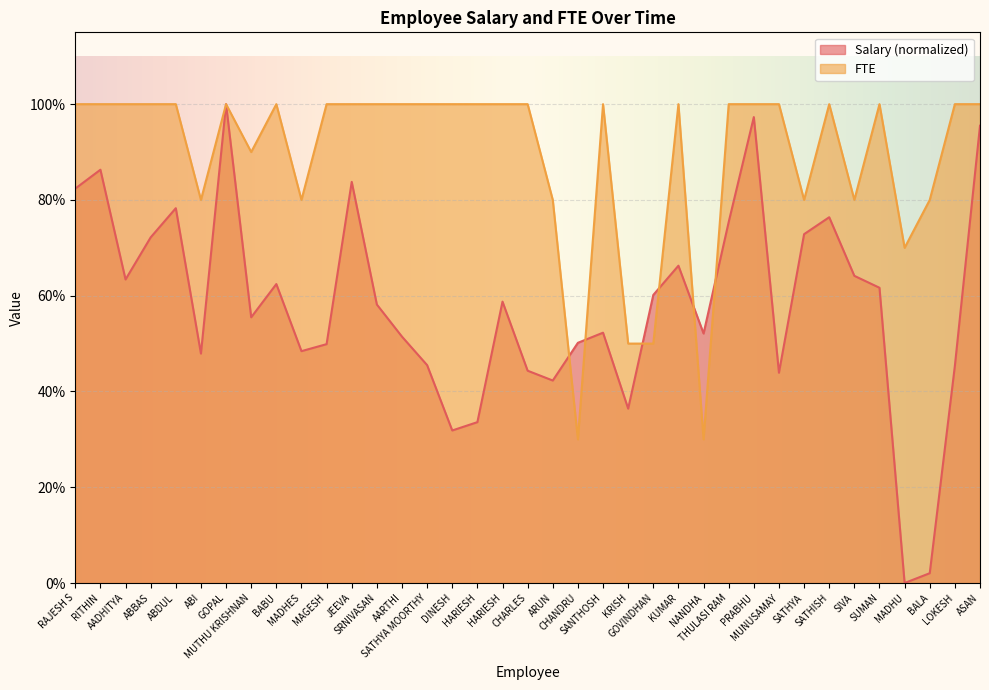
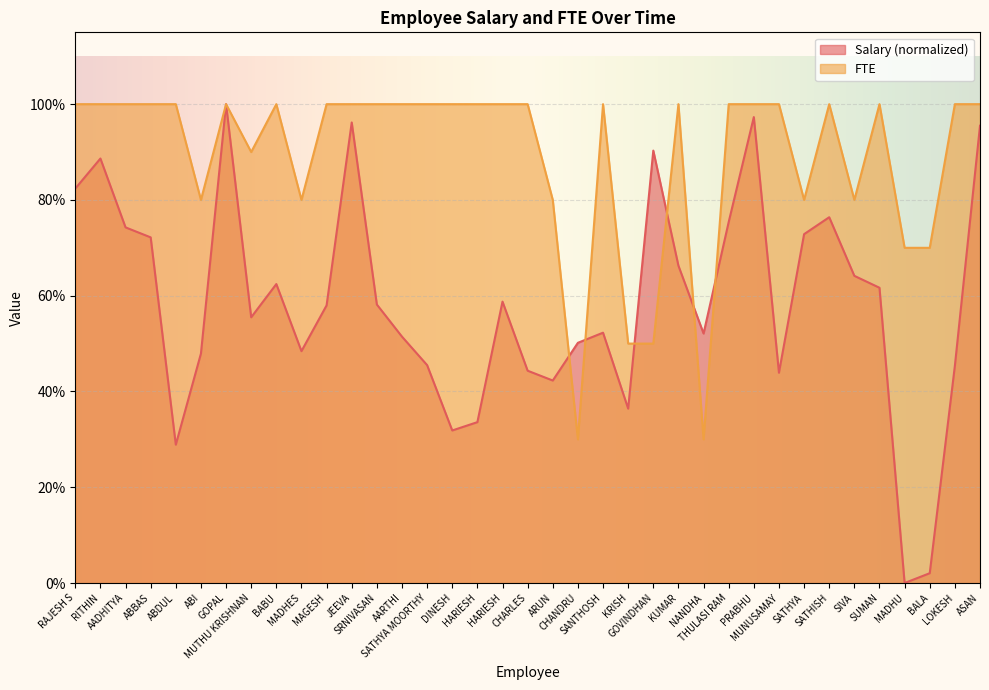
  {
    "Salary (normalized)": {
      "RAJESH S": "82%",
-     "RITHIN": "86%",
-     "AADHITYA": "63%",
+     "RITHIN": "89%",
+     "AADHITYA": "74%",
      "ABBAS": "72%",
-     "ABDUL": "78%",
+     "ABDUL": "29%",
      "ABI": "48%",
      "MUTHU KRISHNAN": "55%",
      "BABU": "62%",
      "MADHES": "48%",
-     "MAGESH": "50%",
-     "JEEVA": "84%",
+     "MAGESH": "58%",
+     "JEEVA": "96%",
      "SRNIVASAN": "58%",
      "AARTHI": "51%",
      "SATHYA MOORTHY": "46%",
      "DINESH": "32%",
      "CHARLES": "44%",
      "ARUN": "42%",
      "CHANDRU": "50%",
      "SANTHOSH": "52%",
      "KRISH": "36%",
-     "GOVINDHAN": "60%",
+     "GOVINDHAN": "90%",
      "KUMAR": "66%",
      "NANDHA": "52%",
      "THULASI RAM": "75%",
      "PRABHU": "97%",
      "MUNUSAMAY": "44%",
      "SATHYA": "73%",
      "SATHISH": "76%",
      "SIVA": "64%",
      "SUMAN": "62%",
      "MADHU": "0%",
      "BALA": "2%",
      "LOKESH": "45%",
      "ASAN": "95%"
    },
    "FTE": {
      "RAJESH S": "100%",
      "RITHIN": "100%",
      "AADHITYA": "100%",
      "ABBAS": "100%",
      "ABDUL": "100%",
      "ABI": "80%",
      "MUTHU KRISHNAN": "90%",
      "BABU": "100%",
      "MADHES": "80%",
      "MAGESH": "100%",
      "JEEVA": "100%",
      "SRNIVASAN": "100%",
      "AARTHI": "100%",
      "SATHYA MOORTHY": "100%",
      "DINESH": "100%",
      "CHARLES": "100%",
      "ARUN": "80%",
      "CHANDRU": "30%",
      "SANTHOSH": "100%",
      "KRISH": "50%",
      "GOVINDHAN": "50%",
      "KUMAR": "100%",
      "NANDHA": "30%",
      "THULASI RAM": "100%",
      "PRABHU": "100%",
      "MUNUSAMAY": "100%",
      "SATHYA": "80%",
      "SATHISH": "100%",
      "SIVA": "80%",
      "SUMAN": "100%",
      "MADHU": "70%",
-     "BALA": "80%",
+     "BALA": "70%",
      "LOKESH": "100%",
      "ASAN": "100%"
    }
  }
